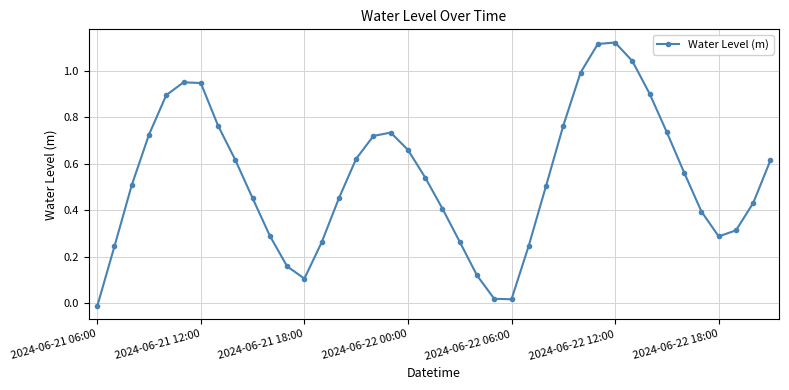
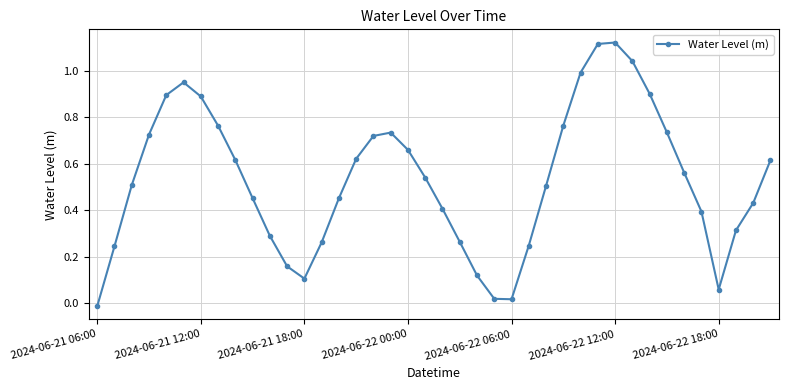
  {
    "2024-06-21 06:00": -0.01,
-   "2024-06-21 12:00": 0.95,
+   "2024-06-21 12:00": 0.89,
    "2024-06-21 18:00": 0.11,
    "2024-06-22 00:00": 0.66,
    "2024-06-22 06:00": 0.02,
    "2024-06-22 12:00": 1.12,
-   "2024-06-22 18:00": 0.29
+   "2024-06-22 18:00": 0.06
  }
